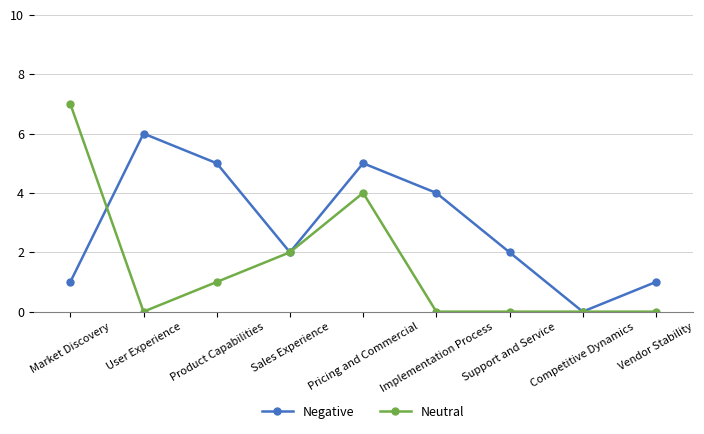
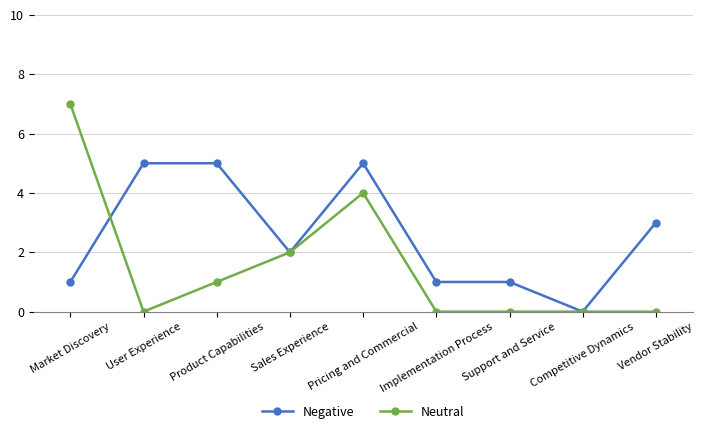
  {
    "Negative": {
      "Market Discovery": 1,
-     "User Experience": 6,
+     "User Experience": 5,
      "Product Capabilities": 5,
      "Pricing and Commercial": 5,
-     "Implementation Process": 4,
-     "Support and Service": 2,
-     "Vendor Stability": 1
+     "Implementation Process": 1,
+     "Support and Service": 1,
+     "Vendor Stability": 3
    },
    "Neutral": {
      "Market Discovery": 7,
      "User Experience": 0,
      "Product Capabilities": 1,
      "Pricing and Commercial": 4,
      "Implementation Process": 0,
      "Support and Service": 0,
      "Vendor Stability": 0
    }
  }
